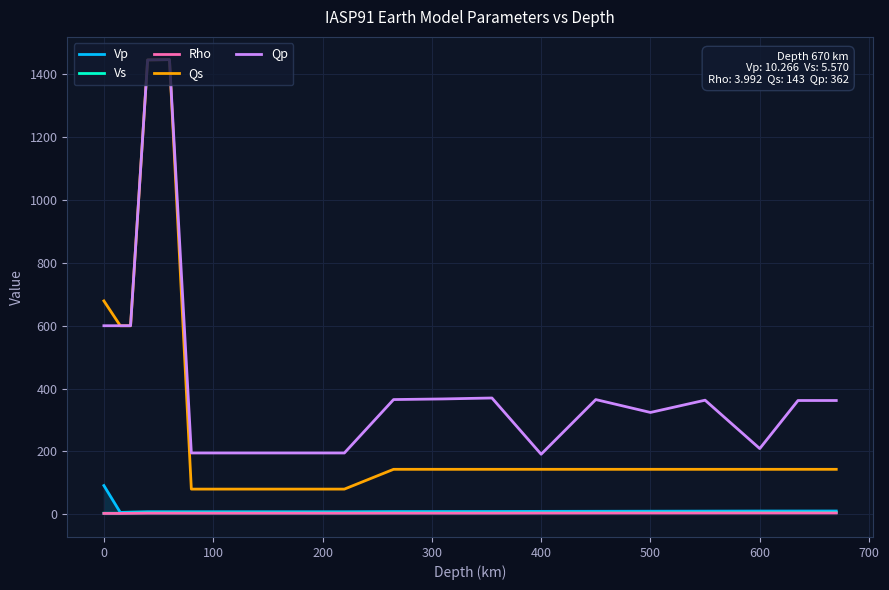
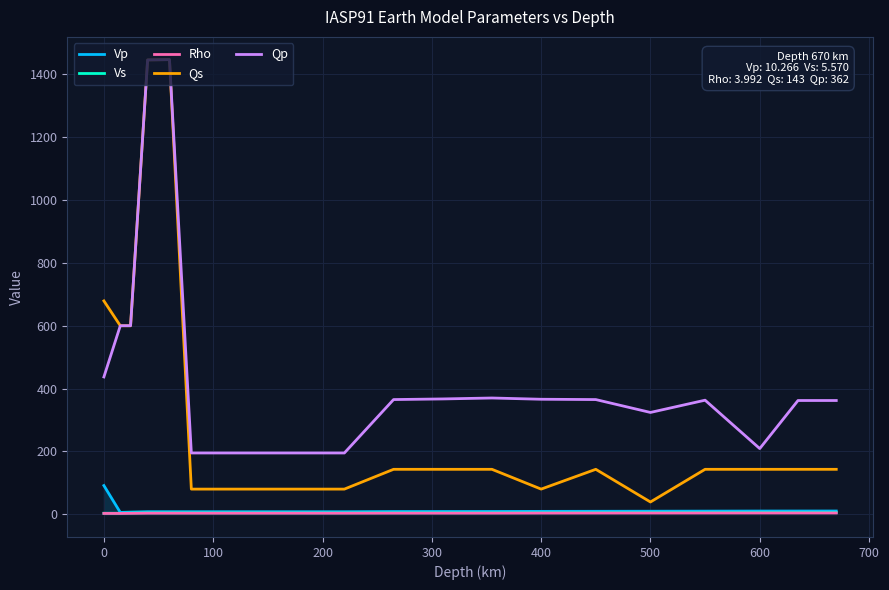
  {
    "Vp": {
      "0": 90
    },
    "Qs": {
      "0": 680,
-     "400": 140,
-     "500": 140,
+     "400": 80,
+     "500": 40,
      "600": 140
    },
    "Qp": {
-     "0": 600,
-     "400": 190,
+     "0": 440,
+     "400": 370,
      "500": 320,
      "600": 210
    }
  }
